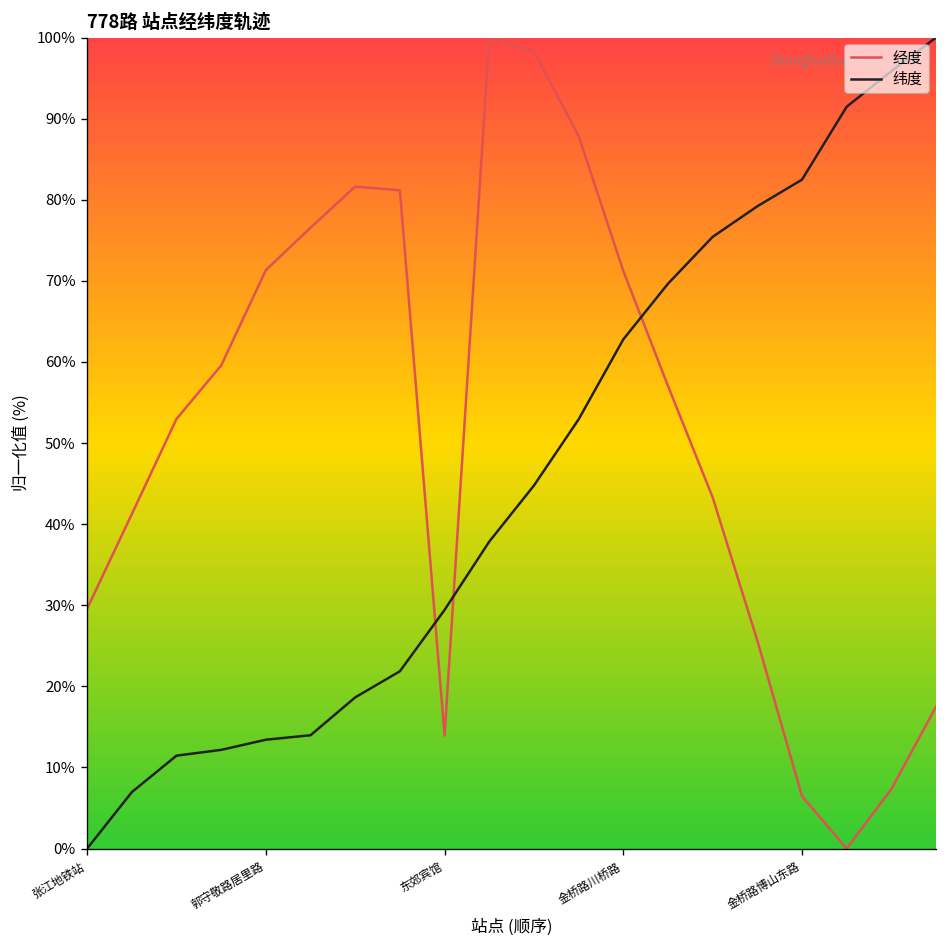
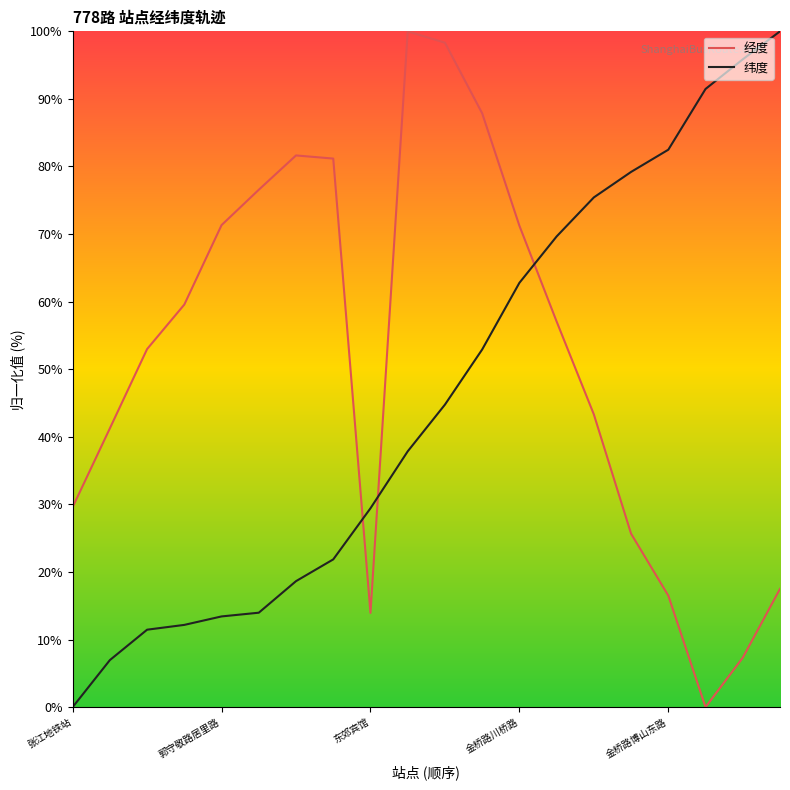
  {
    "经度": {
      "张江地铁站": "30%",
      "郭守敬路居里路": "71%",
      "东郊宾馆": "14%",
      "金桥路川桥路": "71%",
-     "金桥路博山东路": "6%"
+     "金桥路博山东路": "16%"
    },
    "纬度": {
      "张江地铁站": "0%",
      "郭守敬路居里路": "13%",
      "东郊宾馆": "29%",
      "金桥路川桥路": "63%",
      "金桥路博山东路": "82%"
    }
  }
